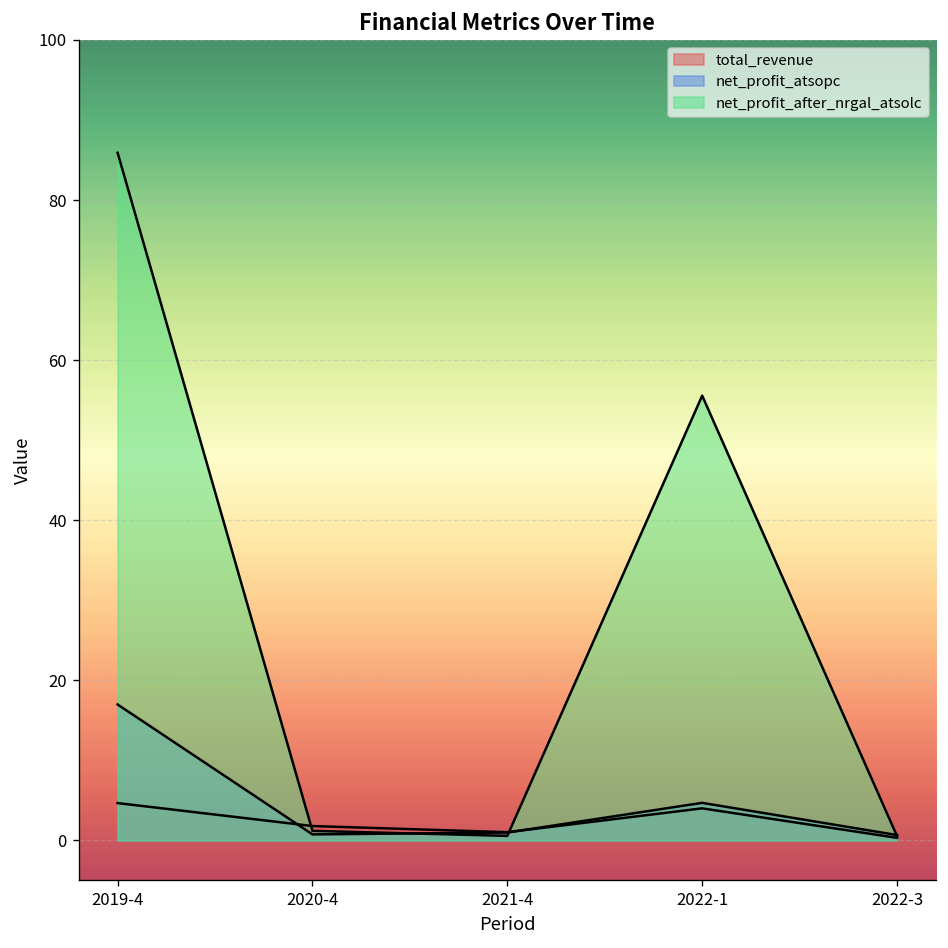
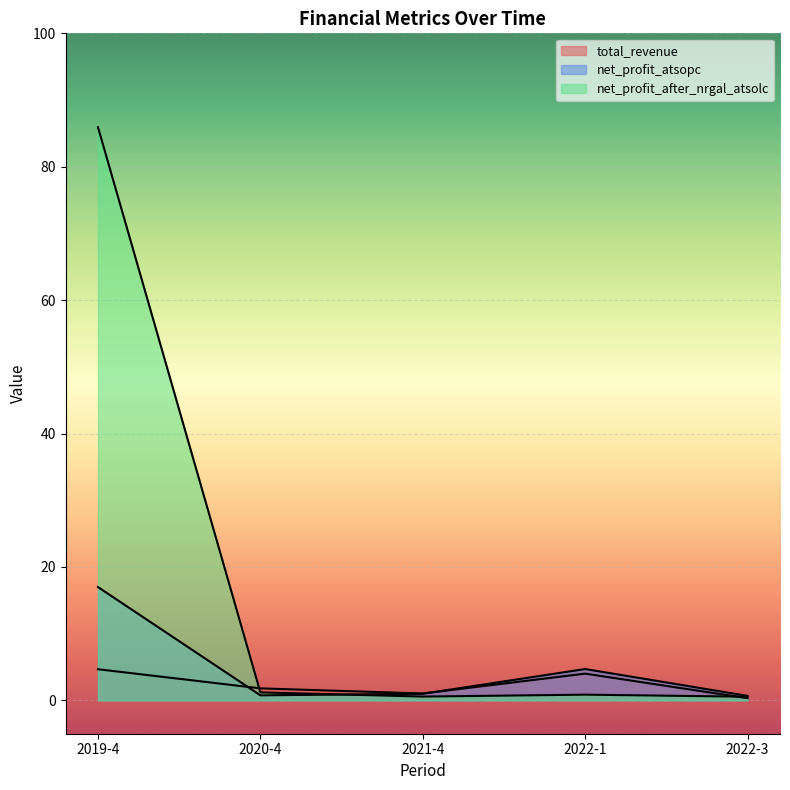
  {
    "total_revenue": {
      "2019-4": 5,
      "2020-4": 2,
      "2022-1": 4
    },
    "net_profit_atsopc": {
      "2019-4": 17,
      "2020-4": 1,
      "2022-1": 5
    },
    "net_profit_after_nrgal_atsolc": {
      "2019-4": 86,
      "2020-4": 1,
      "2021-4": 1,
-     "2022-1": 56
+     "2022-1": 1
    }
  }
